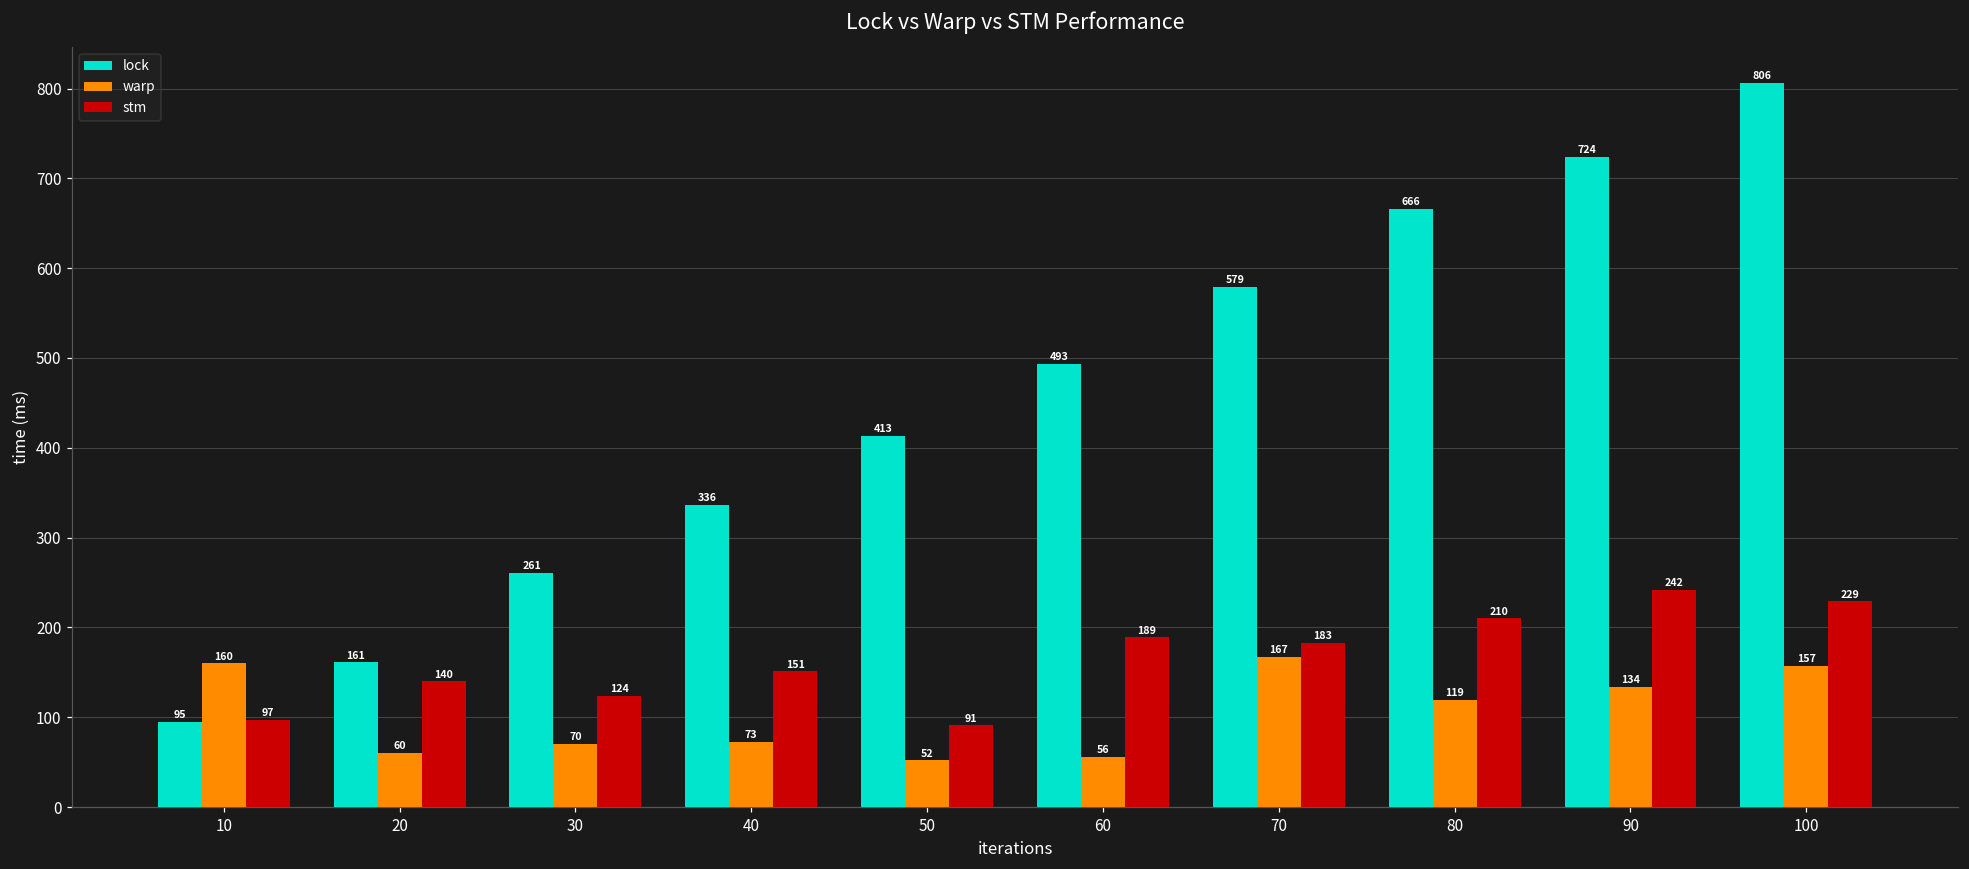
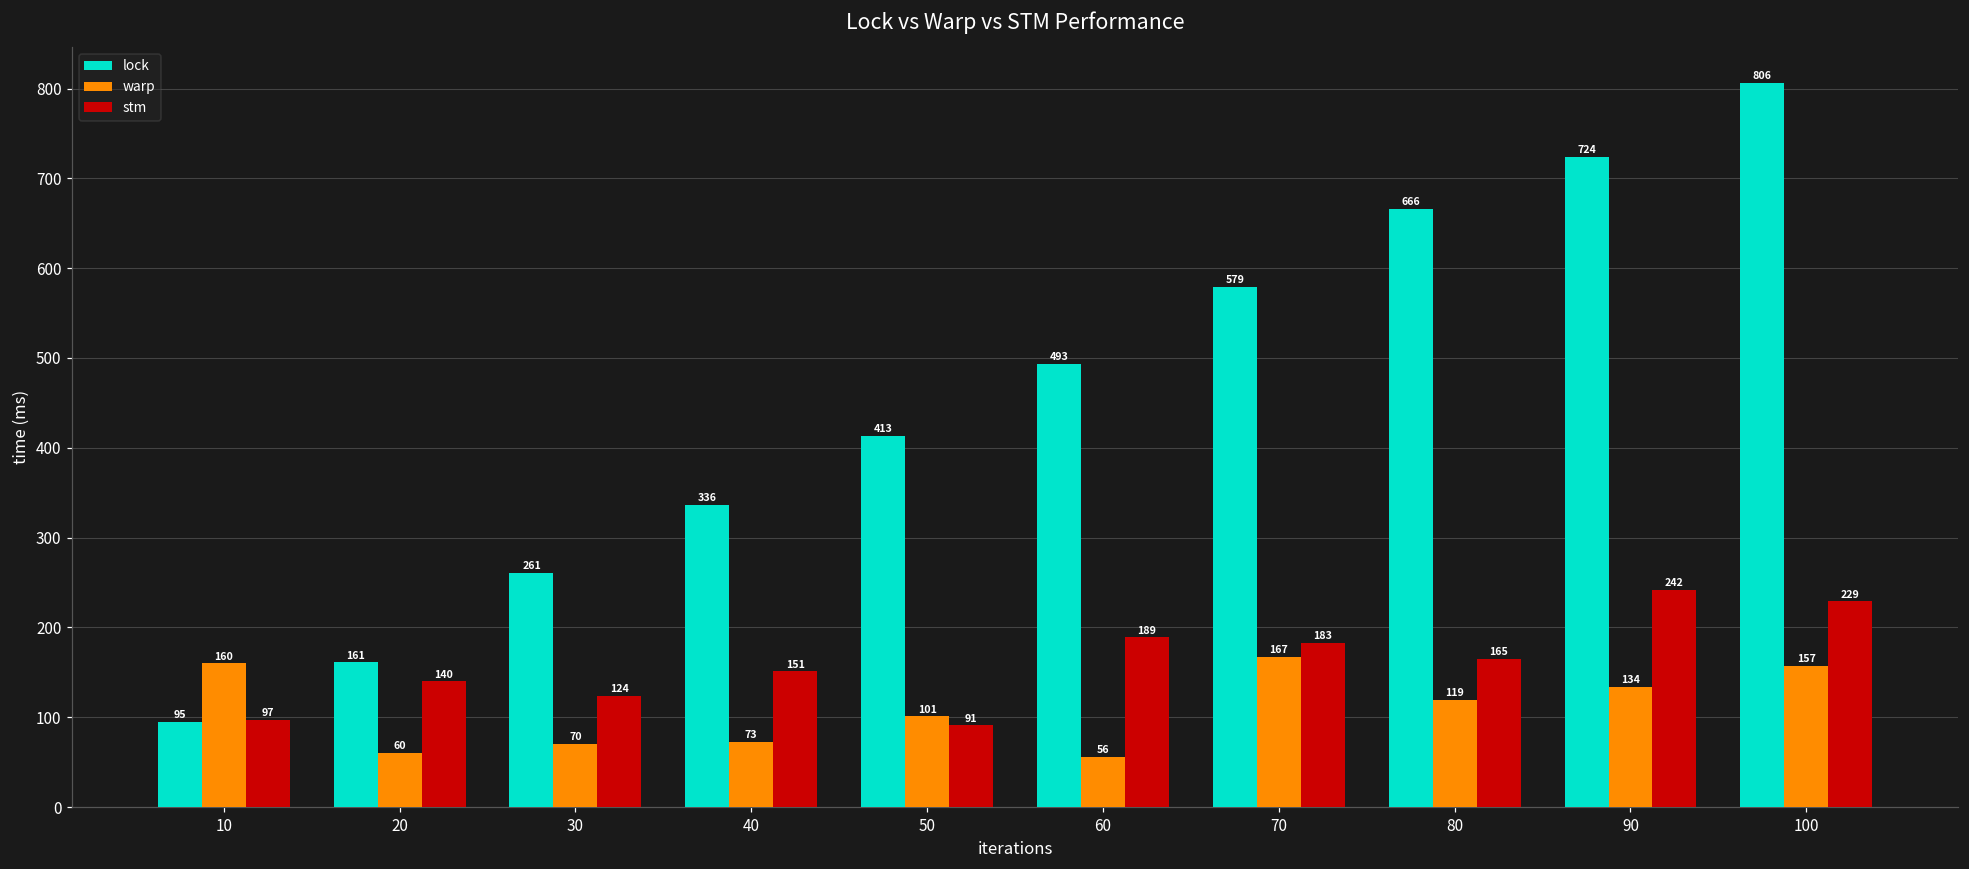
  {
    "lock": {
      "10": 95,
      "20": 161,
      "30": 261,
      "40": 336,
      "50": 413,
      "60": 493,
      "70": 579,
      "80": 666,
      "90": 724,
      "100": 806
    },
    "warp": {
      "10": 160,
      "20": 60,
      "30": 70,
      "40": 73,
-     "50": 52,
+     "50": 101,
      "60": 56,
      "70": 167,
      "80": 119,
      "90": 134,
      "100": 157
    },
    "stm": {
      "10": 97,
      "20": 140,
      "30": 124,
      "40": 151,
      "50": 91,
      "60": 189,
      "70": 183,
-     "80": 210,
+     "80": 165,
      "90": 242,
      "100": 229
    }
  }
